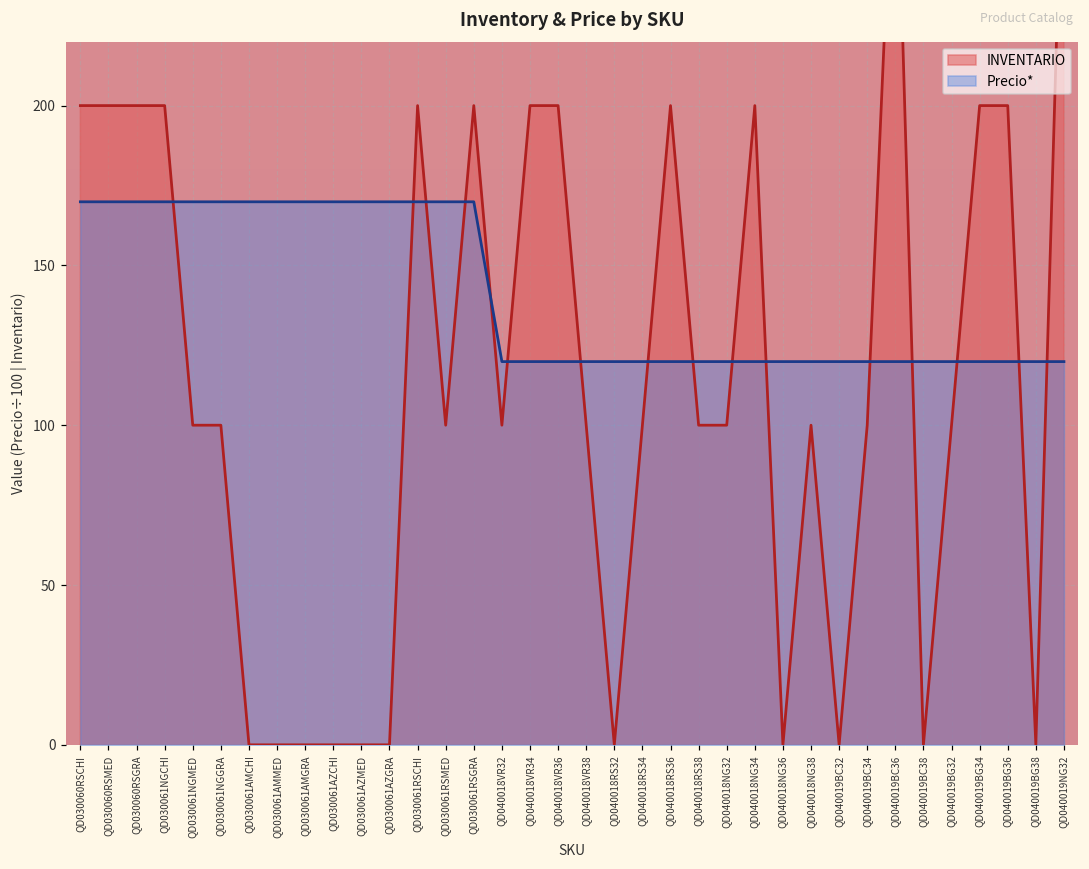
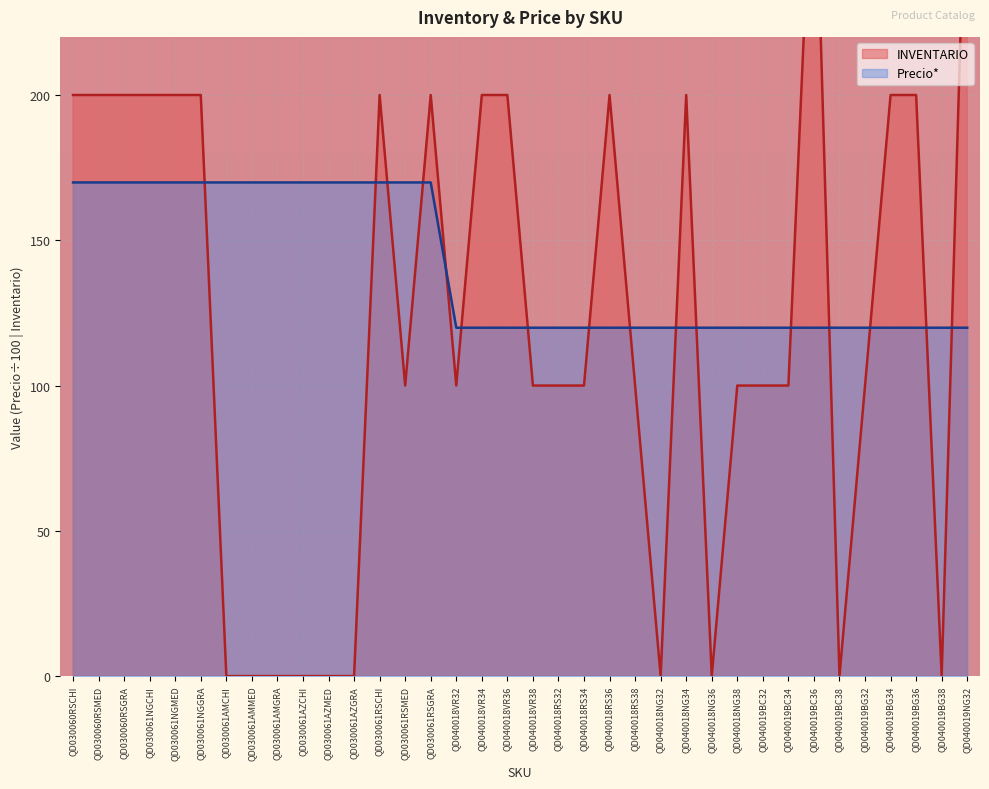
  {
    "INVENTARIO": {
      "QD030060RSCHI": 200,
      "QD030060RSMED": 200,
      "QD030060RSGRA": 200,
      "QD030061NGCHI": 200,
-     "QD030061NGMED": 100,
-     "QD030061NGGRA": 100,
+     "QD030061NGMED": 200,
+     "QD030061NGGRA": 200,
      "QD030061AMCHI": 0,
      "QD030061AMMED": 0,
      "QD030061AMGRA": 0,
      "QD030061AZCHI": 0,
      "QD030061AZMED": 0,
      "QD030061AZGRA": 0,
      "QD030061RSCHI": 200,
      "QD030061RSMED": 100,
      "QD030061RSGRA": 200,
      "QD040018VR32": 100,
      "QD040018VR34": 200,
      "QD040018VR36": 200,
      "QD040018VR38": 100,
-     "QD040018RS32": 0,
+     "QD040018RS32": 100,
      "QD040018RS34": 100,
      "QD040018RS36": 200,
      "QD040018RS38": 100,
-     "QD040018NG32": 100,
+     "QD040018NG32": 0,
      "QD040018NG34": 200,
      "QD040018NG36": 0,
      "QD040018NG38": 100,
-     "QD040019BC32": 0,
+     "QD040019BC32": 100,
      "QD040019BC34": 100,
      "QD040019BC38": 0,
      "QD040019BG32": 100,
      "QD040019BG34": 200,
      "QD040019BG36": 200,
      "QD040019BG38": 0
    },
    "Precio*": {
      "QD030060RSCHI": 170,
      "QD030060RSMED": 170,
      "QD030060RSGRA": 170,
      "QD030061NGCHI": 170,
      "QD030061NGMED": 170,
      "QD030061NGGRA": 170,
      "QD030061AMCHI": 170,
      "QD030061AMMED": 170,
      "QD030061AMGRA": 170,
      "QD030061AZCHI": 170,
      "QD030061AZMED": 170,
      "QD030061AZGRA": 170,
      "QD030061RSCHI": 170,
      "QD030061RSMED": 170,
      "QD030061RSGRA": 170,
      "QD040018VR32": 120,
      "QD040018VR34": 120,
      "QD040018VR36": 120,
      "QD040018VR38": 120,
      "QD040018RS32": 120,
      "QD040018RS34": 120,
      "QD040018RS36": 120,
      "QD040018RS38": 120,
      "QD040018NG32": 120,
      "QD040018NG34": 120,
      "QD040018NG36": 120,
      "QD040018NG38": 120,
      "QD040019BC32": 120,
      "QD040019BC34": 120,
      "QD040019BC36": 120,
      "QD040019BC38": 120,
      "QD040019BG32": 120,
      "QD040019BG34": 120,
      "QD040019BG36": 120,
      "QD040019BG38": 120,
      "QD040019NG32": 120
    }
  }
